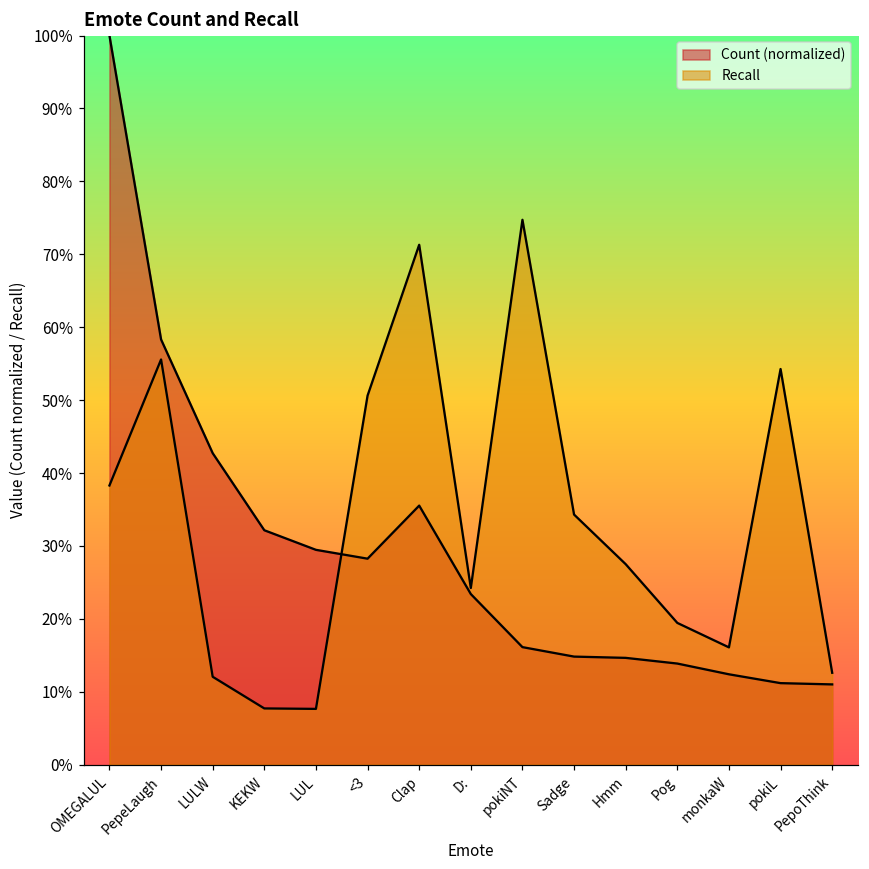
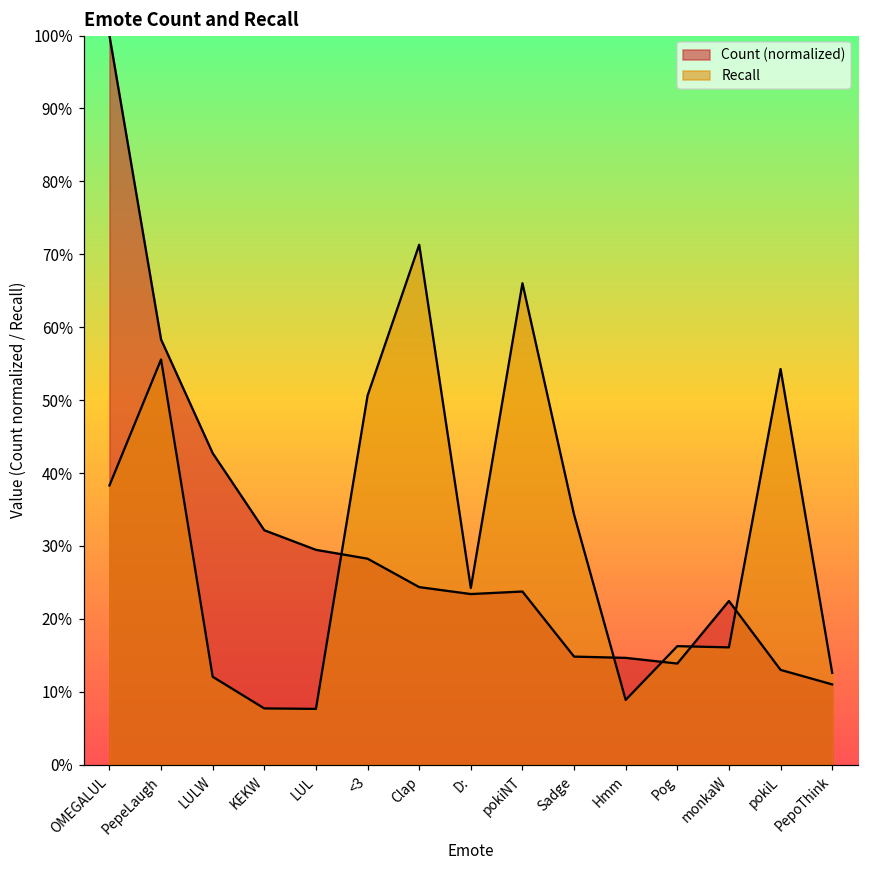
  {
    "Count (normalized)": {
      "OMEGALUL": "100%",
      "PepeLaugh": "58%",
      "LULW": "43%",
      "KEKW": "32%",
      "LUL": "29%",
      "<3": "28%",
-     "Clap": "36%",
+     "Clap": "24%",
      "D:": "23%",
-     "pokiNT": "16%",
+     "pokiNT": "24%",
      "Sadge": "15%",
      "Hmm": "15%",
      "Pog": "14%",
-     "monkaW": "12%",
-     "pokiL": "11%",
+     "monkaW": "22%",
+     "pokiL": "13%",
      "PepoThink": "11%"
    },
    "Recall": {
      "OMEGALUL": "38%",
      "PepeLaugh": "56%",
      "LULW": "12%",
      "KEKW": "8%",
      "LUL": "8%",
      "<3": "51%",
      "Clap": "71%",
      "D:": "24%",
-     "pokiNT": "75%",
+     "pokiNT": "66%",
      "Sadge": "34%",
-     "Hmm": "27%",
-     "Pog": "19%",
+     "Hmm": "9%",
+     "Pog": "16%",
      "monkaW": "16%",
      "pokiL": "54%",
      "PepoThink": "13%"
    }
  }
